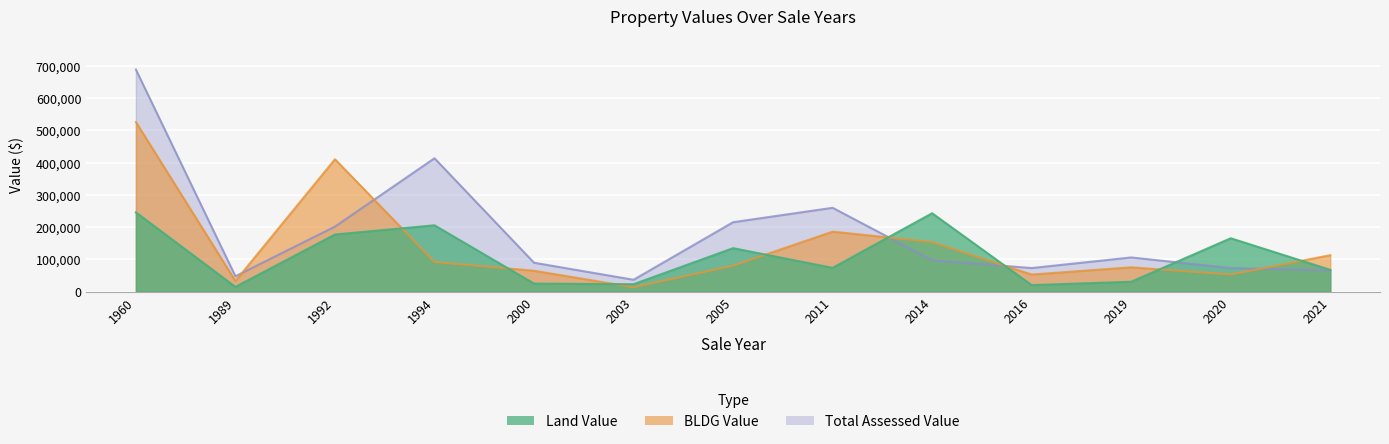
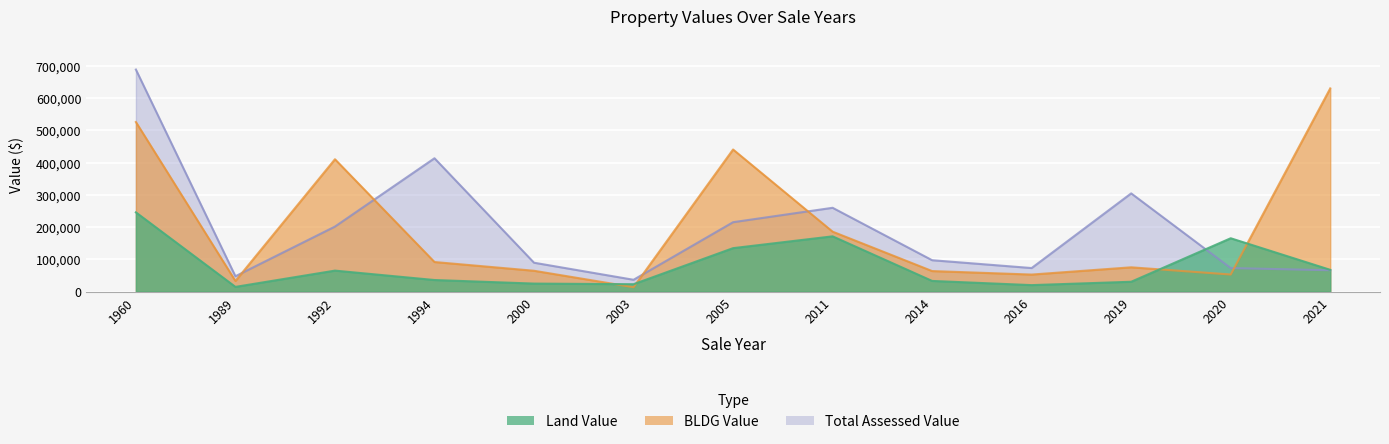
  {
    "Total Assessed Value": {
      "1960": "690,000",
      "1989": "50,000",
      "1992": "200,000",
      "1994": "410,000",
      "2000": "90,000",
      "2003": "40,000",
      "2005": "220,000",
      "2011": "260,000",
      "2014": "100,000",
      "2016": "70,000",
-     "2019": "110,000",
+     "2019": "300,000",
      "2020": "70,000"
    },
    "BLDG Value": {
      "1960": "530,000",
      "1989": "30,000",
      "1992": "410,000",
      "1994": "90,000",
      "2000": "60,000",
      "2003": "10,000",
-     "2005": "80,000",
+     "2005": "440,000",
      "2011": "190,000",
-     "2014": "150,000",
+     "2014": "60,000",
      "2016": "50,000",
      "2019": "80,000",
      "2020": "50,000",
-     "2021": "110,000"
+     "2021": "630,000"
    },
    "Land Value": {
      "1960": "250,000",
      "1989": "10,000",
-     "1992": "180,000",
-     "1994": "210,000",
+     "1992": "70,000",
+     "1994": "40,000",
      "2000": "20,000",
      "2003": "20,000",
      "2005": "130,000",
-     "2011": "70,000",
-     "2014": "240,000",
+     "2011": "170,000",
+     "2014": "30,000",
      "2016": "20,000",
      "2019": "30,000",
      "2020": "170,000"
    }
  }
